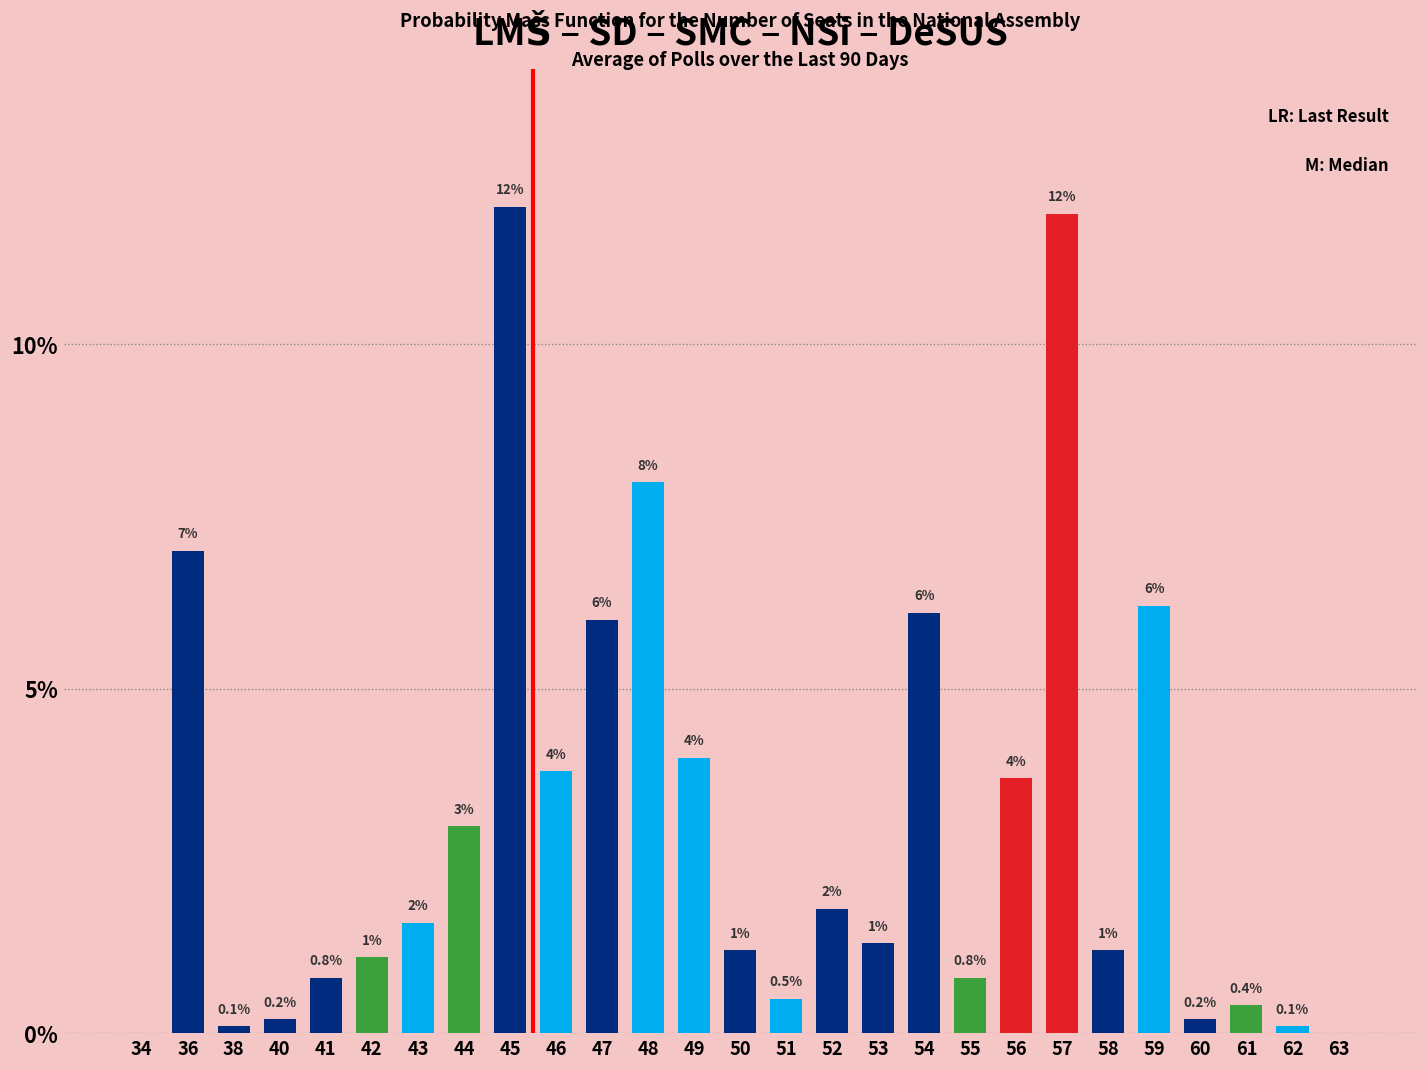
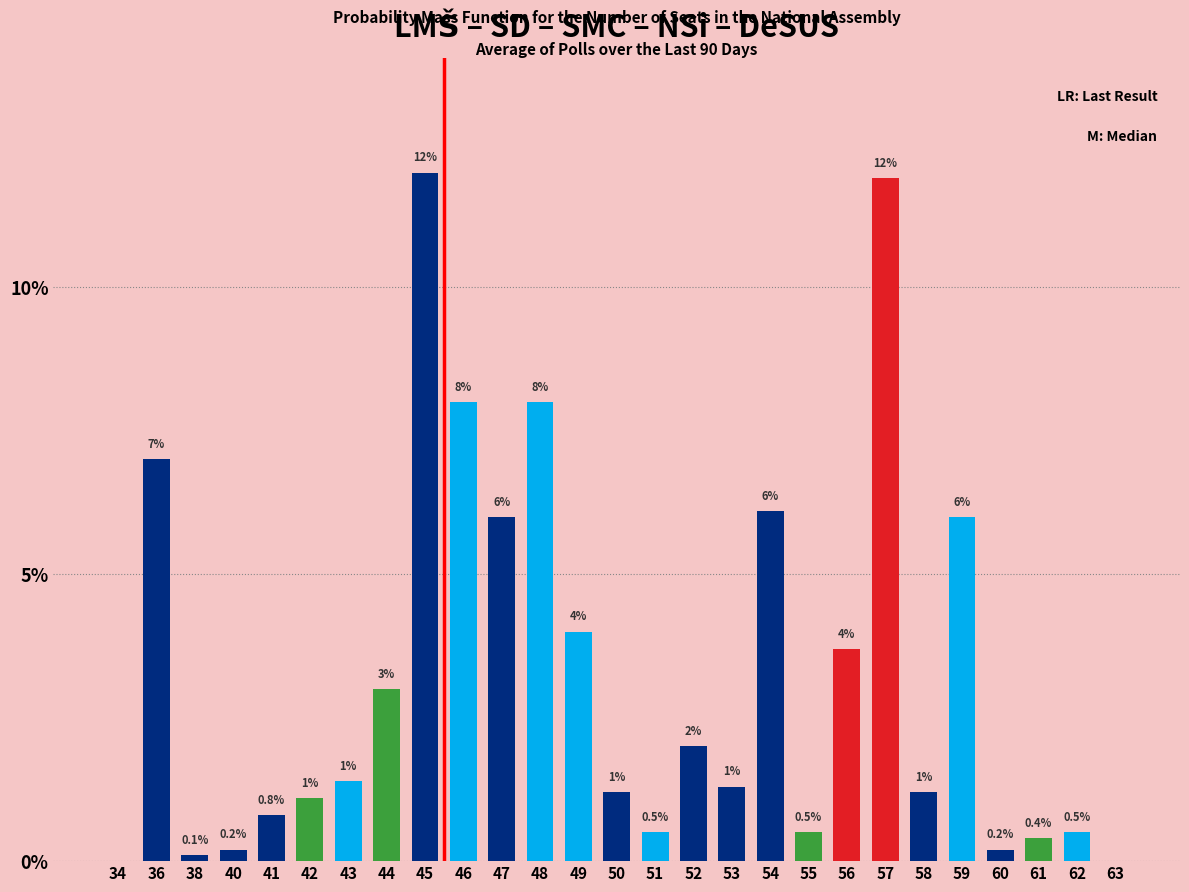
  {
    "36": "7%",
    "38": "0.1%",
    "40": "0.2%",
    "41": "0.8%",
    "42": "1%",
-   "43": "2%",
+   "43": "1%",
    "44": "3%",
    "45": "12%",
-   "46": "4%",
+   "46": "8%",
    "47": "6%",
    "48": "8%",
    "49": "4%",
    "50": "1%",
    "51": "0.5%",
-   "52": "1.8%",
+   "52": "2.0%",
    "53": "1%",
    "54": "6%",
-   "55": "0.8%",
+   "55": "0.5%",
    "56": "4%",
    "57": "12%",
    "58": "1%",
-   "59": "6.2%",
+   "59": "6.0%",
    "60": "0.2%",
    "61": "0.4%",
-   "62": "0.1%"
+   "62": "0.5%"
  }
